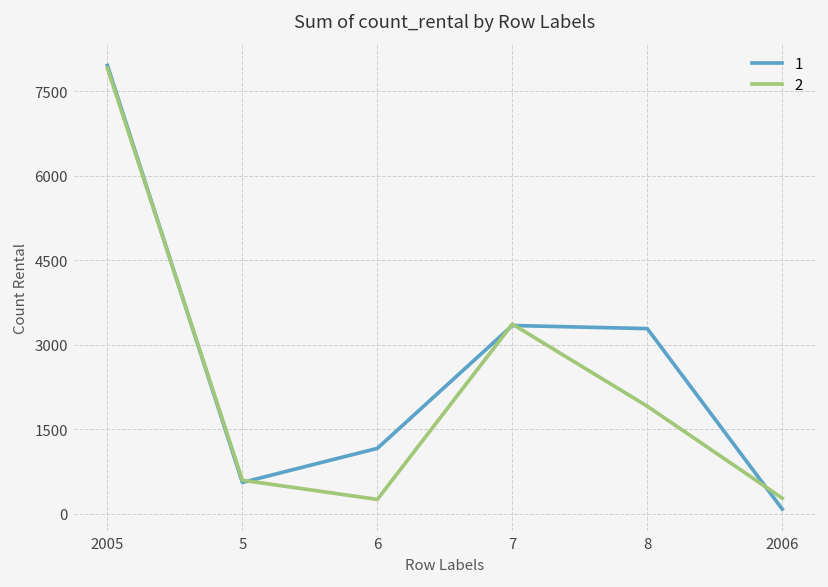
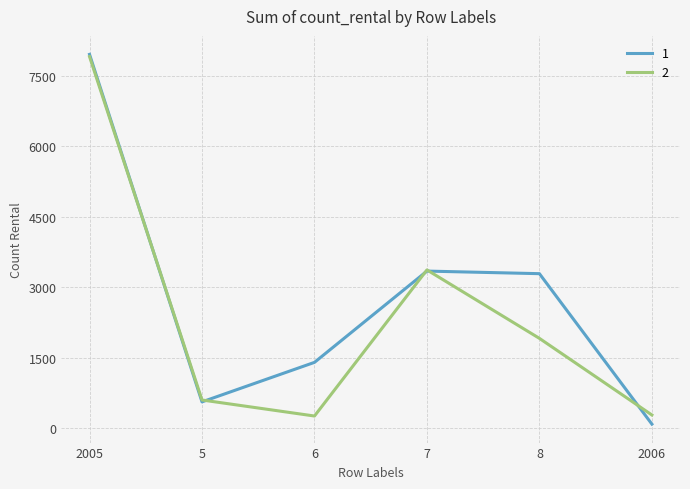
  {
    "1": {
-     "6": 1200,
+     "6": 1400,
      "8": 3300,
      "2006": 100
    },
    "2": {
      "6": 300,
      "8": 1900,
      "2006": 300
    }
  }
